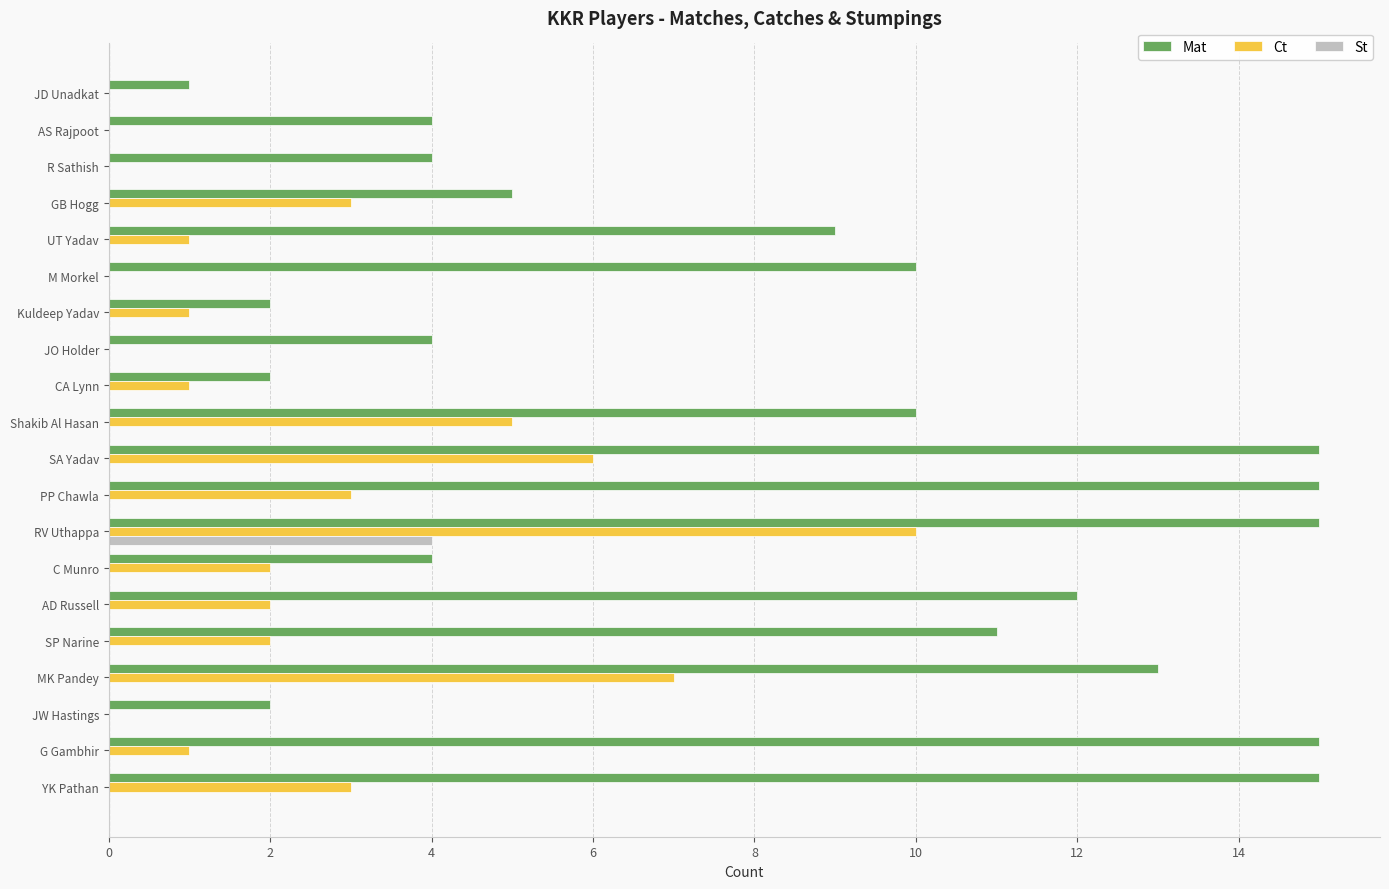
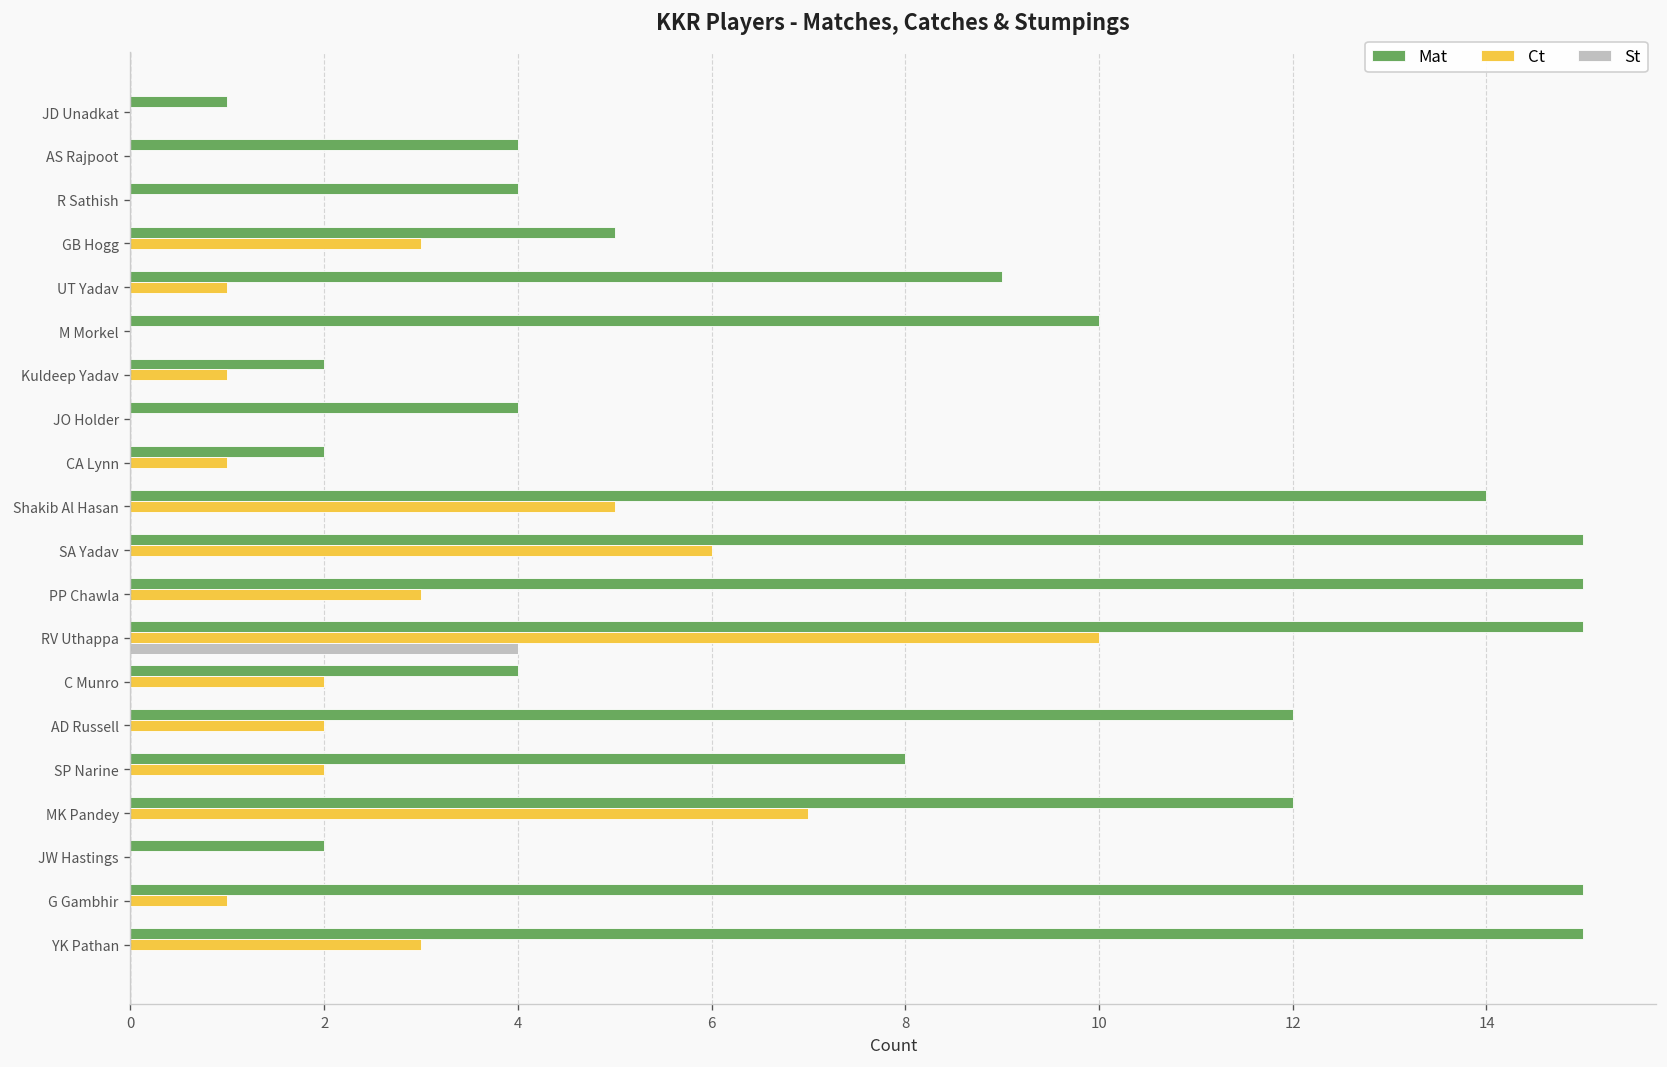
  {
    "Mat": {
      "JD Unadkat": 1,
      "AS Rajpoot": 4,
      "R Sathish": 4,
      "GB Hogg": 5,
      "UT Yadav": 9,
      "M Morkel": 10,
      "Kuldeep Yadav": 2,
      "JO Holder": 4,
      "CA Lynn": 2,
-     "Shakib Al Hasan": 10,
+     "Shakib Al Hasan": 14,
      "SA Yadav": 15,
      "PP Chawla": 15,
      "RV Uthappa": 15,
      "C Munro": 4,
      "AD Russell": 12,
-     "SP Narine": 11,
-     "MK Pandey": 13,
+     "SP Narine": 8,
+     "MK Pandey": 12,
      "JW Hastings": 2,
      "G Gambhir": 15,
      "YK Pathan": 15
    },
    "Ct": {
      "JD Unadkat": 0,
      "AS Rajpoot": 0,
      "R Sathish": 0,
      "GB Hogg": 3,
      "UT Yadav": 1,
      "M Morkel": 0,
      "Kuldeep Yadav": 1,
      "JO Holder": 0,
      "CA Lynn": 1,
      "Shakib Al Hasan": 5,
      "SA Yadav": 6,
      "PP Chawla": 3,
      "RV Uthappa": 10,
      "C Munro": 2,
      "AD Russell": 2,
      "SP Narine": 2,
      "MK Pandey": 7,
      "JW Hastings": 0,
      "G Gambhir": 1,
      "YK Pathan": 3
    },
    "St": {
      "JD Unadkat": 0,
      "AS Rajpoot": 0,
      "R Sathish": 0,
      "GB Hogg": 0,
      "UT Yadav": 0,
      "M Morkel": 0,
      "Kuldeep Yadav": 0,
      "JO Holder": 0,
      "CA Lynn": 0,
      "Shakib Al Hasan": 0,
      "SA Yadav": 0,
      "PP Chawla": 0,
      "RV Uthappa": 4,
      "C Munro": 0,
      "AD Russell": 0,
      "SP Narine": 0,
      "MK Pandey": 0,
      "JW Hastings": 0,
      "G Gambhir": 0,
      "YK Pathan": 0
    }
  }
